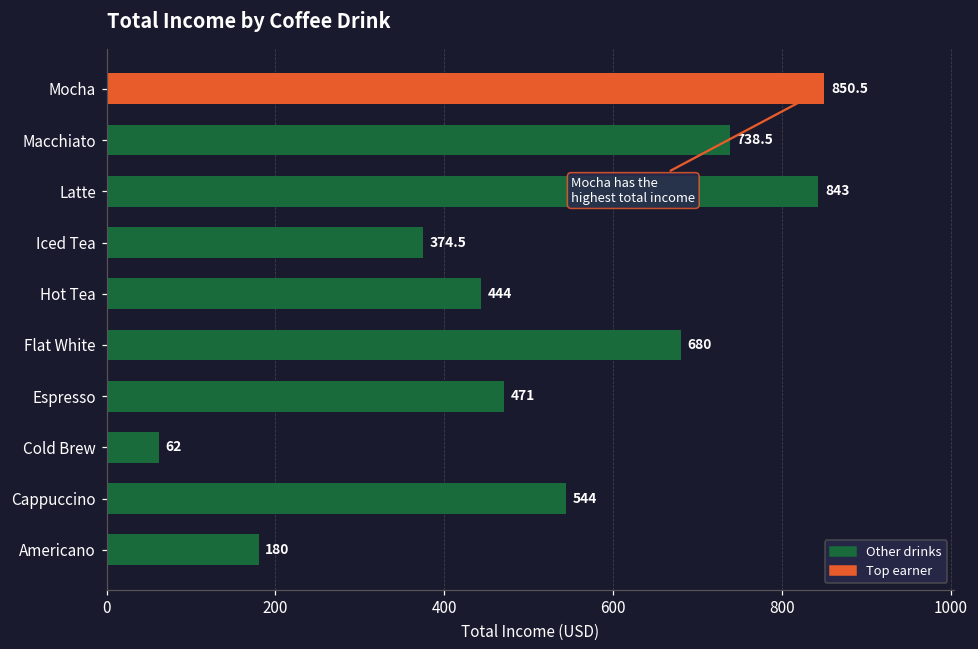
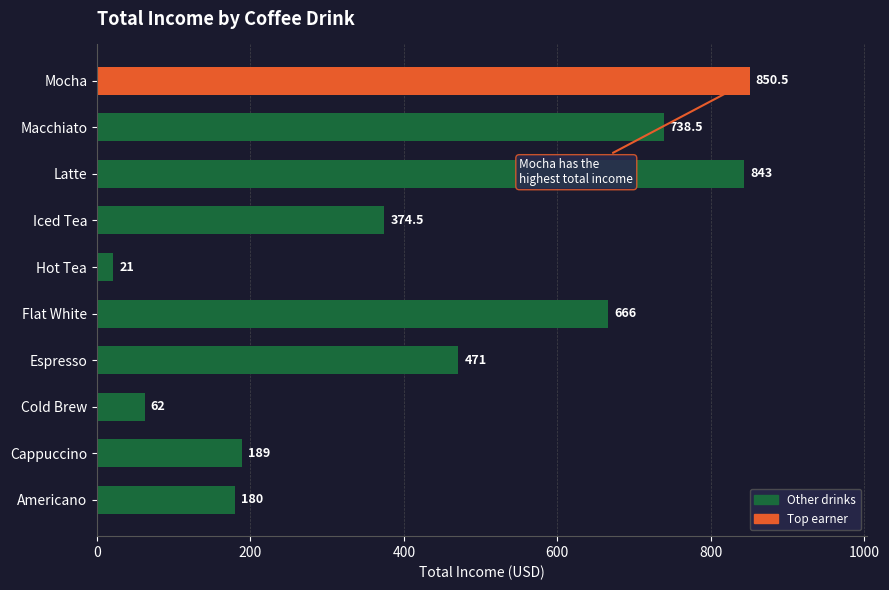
  {
    "Mocha": 850.5,
    "Latte": 843,
    "Iced Tea": 374.5,
-   "Hot Tea": 444,
-   "Flat White": 680,
+   "Hot Tea": 21,
+   "Flat White": 666,
    "Espresso": 471,
    "Cold Brew": 62,
-   "Cappuccino": 544,
+   "Cappuccino": 189,
    "Americano": 180
  }
